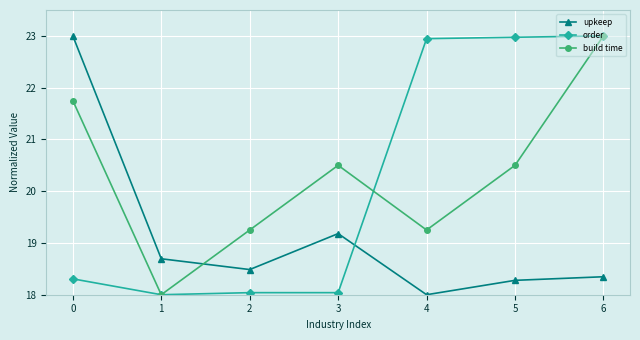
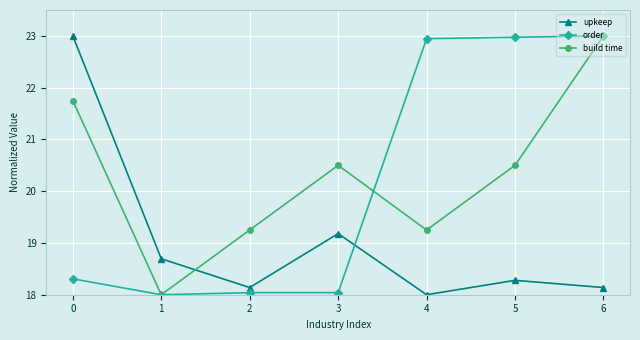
  {
    "upkeep": {
      "0": 23.0,
      "1": 18.7,
-     "2": 18.5,
+     "2": 18.1,
      "3": 19.2,
      "4": 18.0,
      "5": 18.3,
-     "6": 18.3
+     "6": 18.1
    }
  }
